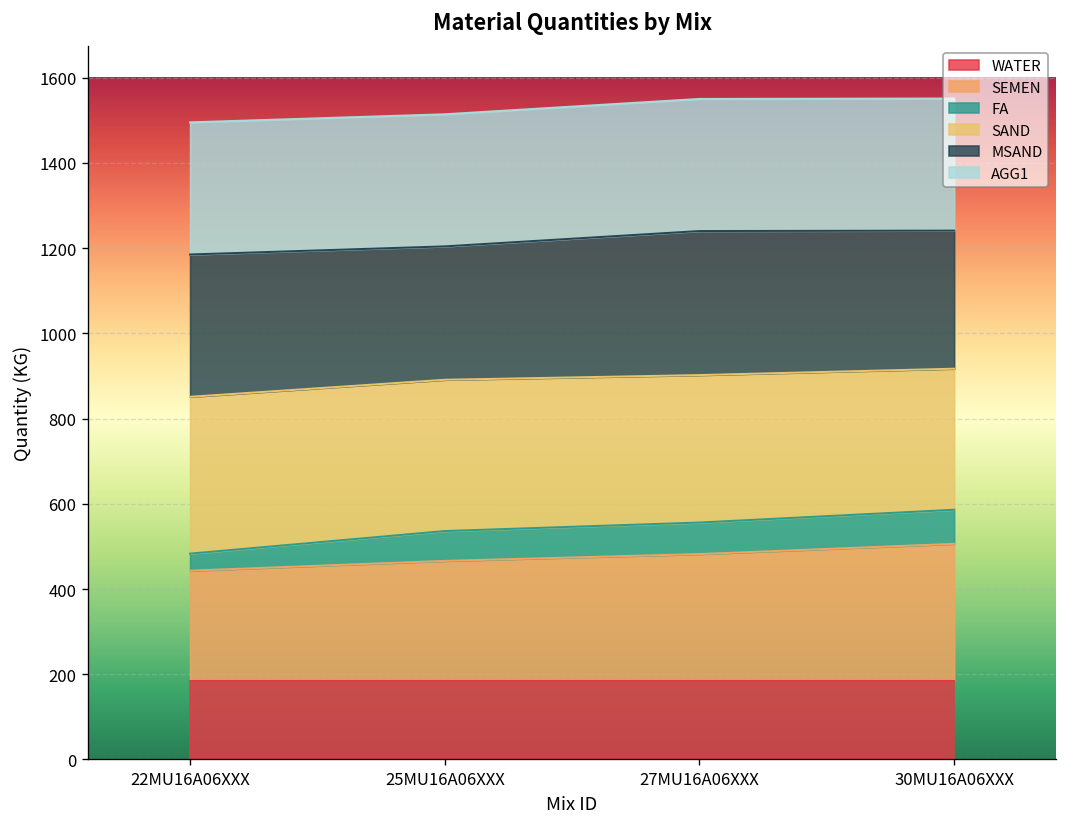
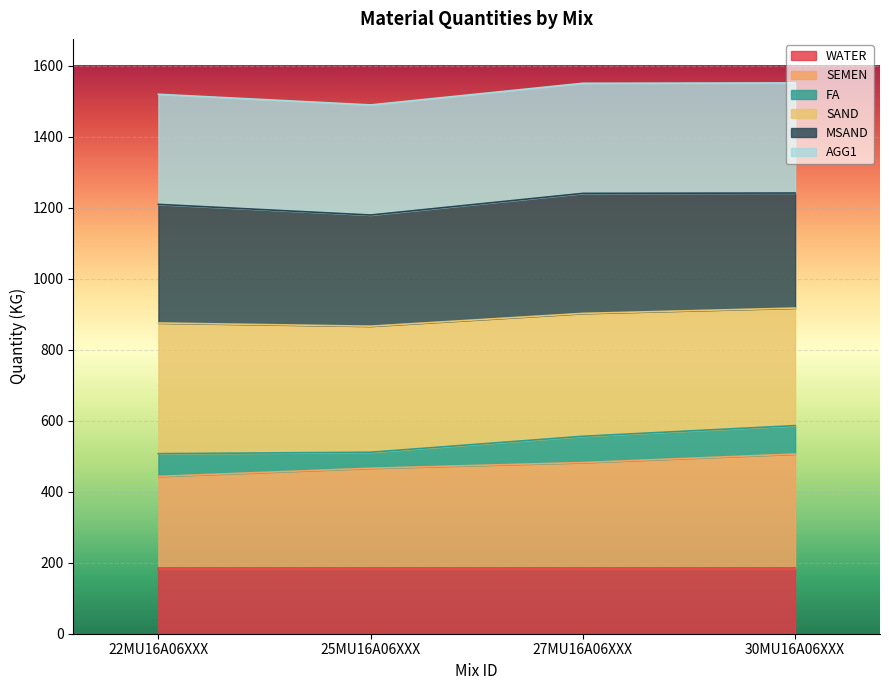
  {
    "WATER": {
      "22MU16A06XXX": 190,
      "25MU16A06XXX": 190,
      "27MU16A06XXX": 190,
      "30MU16A06XXX": 190
    },
    "FA": {
-     "22MU16A06XXX": 40,
-     "25MU16A06XXX": 70,
+     "22MU16A06XXX": 60,
+     "25MU16A06XXX": 50,
      "27MU16A06XXX": 70,
      "30MU16A06XXX": 80
    },
    "MSAND": {
      "22MU16A06XXX": 330,
      "25MU16A06XXX": 310,
      "27MU16A06XXX": 340,
      "30MU16A06XXX": 320
    },
    "AGG1": {
      "22MU16A06XXX": 310,
      "25MU16A06XXX": 310,
      "27MU16A06XXX": 310
    }
  }
